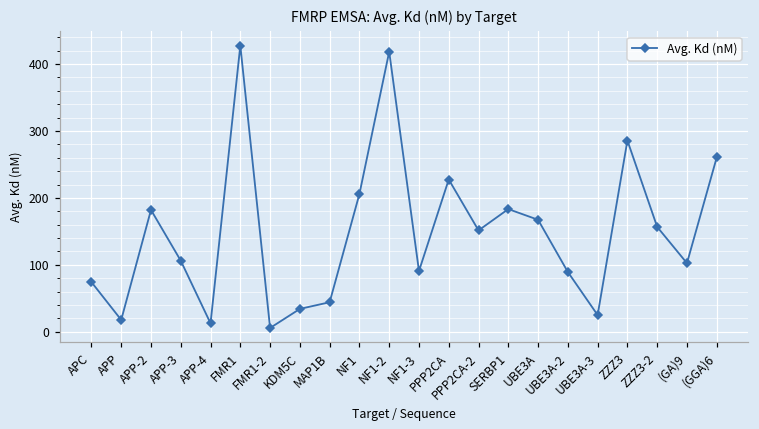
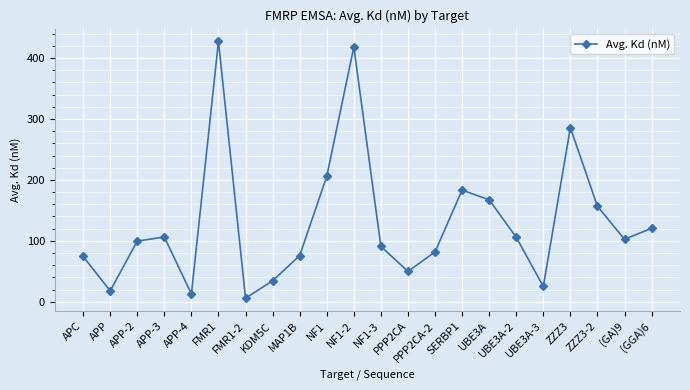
  {
    "APC": 70,
    "APP": 20,
-   "APP-2": 180,
+   "APP-2": 100,
    "APP-3": 110,
    "APP-4": 10,
    "FMR1": 430,
    "FMR1-2": 10,
    "KDM5C": 30,
-   "MAP1B": 40,
+   "MAP1B": 80,
    "NF1": 210,
    "NF1-2": 420,
    "NF1-3": 90,
-   "PPP2CA": 230,
-   "PPP2CA-2": 150,
+   "PPP2CA": 50,
+   "PPP2CA-2": 80,
    "SERBP1": 180,
    "UBE3A": 170,
-   "UBE3A-2": 90,
+   "UBE3A-2": 110,
    "UBE3A-3": 30,
    "ZZZ3": 290,
    "ZZZ3-2": 160,
    "(GA)9": 100,
-   "(GGA)6": 260
+   "(GGA)6": 120
  }
